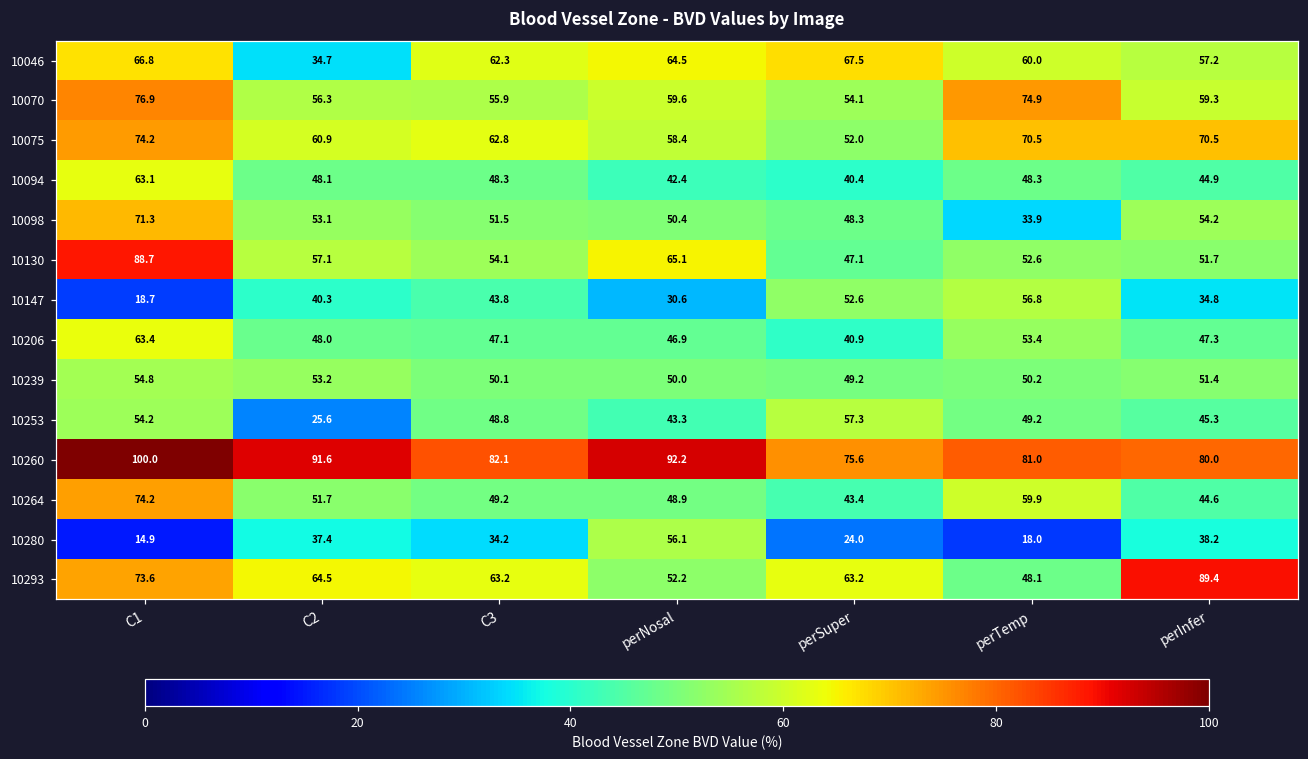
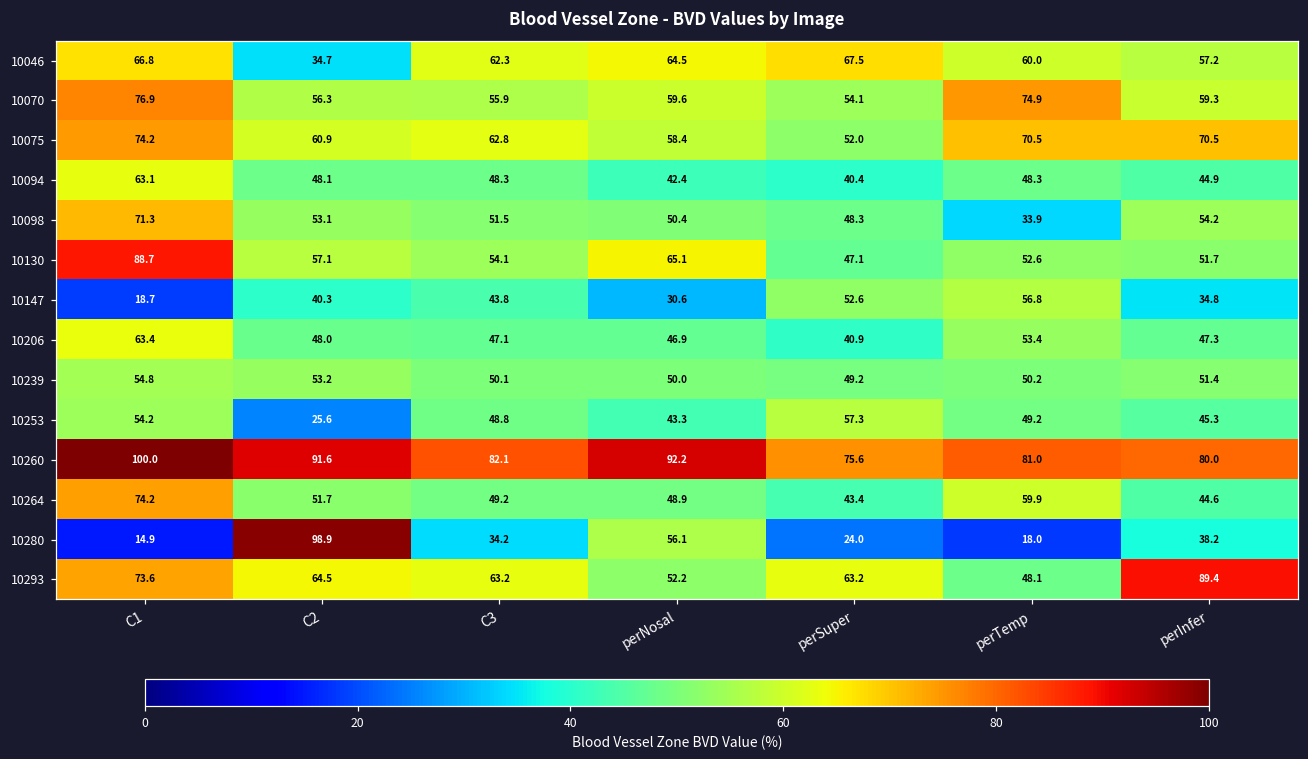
  {
    "10046": {
      "C1": 66.8,
      "C2": 34.7,
      "C3": 62.3,
      "perNosal": 64.5,
      "perSuper": 67.5,
      "perTemp": 60.0,
      "perInfer": 57.2
    },
    "10070": {
      "C1": 76.9,
      "C2": 56.3,
      "C3": 55.9,
      "perNosal": 59.6,
      "perSuper": 54.1,
      "perTemp": 74.9,
      "perInfer": 59.3
    },
    "10075": {
      "C1": 74.2,
      "C2": 60.9,
      "C3": 62.8,
      "perNosal": 58.4,
      "perSuper": 52.0,
      "perTemp": 70.5,
      "perInfer": 70.5
    },
    "10094": {
      "C1": 63.1,
      "C2": 48.1,
      "C3": 48.3,
      "perNosal": 42.4,
      "perSuper": 40.4,
      "perTemp": 48.3,
      "perInfer": 44.9
    },
    "10098": {
      "C1": 71.3,
      "C2": 53.1,
      "C3": 51.5,
      "perNosal": 50.4,
      "perSuper": 48.3,
      "perTemp": 33.9,
      "perInfer": 54.2
    },
    "10130": {
      "C1": 88.7,
      "C2": 57.1,
      "C3": 54.1,
      "perNosal": 65.1,
      "perSuper": 47.1,
      "perTemp": 52.6,
      "perInfer": 51.7
    },
    "10147": {
      "C1": 18.7,
      "C2": 40.3,
      "C3": 43.8,
      "perNosal": 30.6,
      "perSuper": 52.6,
      "perTemp": 56.8,
      "perInfer": 34.8
    },
    "10206": {
      "C1": 63.4,
      "C2": 48.0,
      "C3": 47.1,
      "perNosal": 46.9,
      "perSuper": 40.9,
      "perTemp": 53.4,
      "perInfer": 47.3
    },
    "10239": {
      "C1": 54.8,
      "C2": 53.2,
      "C3": 50.1,
      "perNosal": 50.0,
      "perSuper": 49.2,
      "perTemp": 50.2,
      "perInfer": 51.4
    },
    "10253": {
      "C1": 54.2,
      "C2": 25.6,
      "C3": 48.8,
      "perNosal": 43.3,
      "perSuper": 57.3,
      "perTemp": 49.2,
      "perInfer": 45.3
    },
    "10260": {
      "C1": 100.0,
      "C2": 91.6,
      "C3": 82.1,
      "perNosal": 92.2,
      "perSuper": 75.6,
      "perTemp": 81.0,
      "perInfer": 80.0
    },
    "10264": {
      "C1": 74.2,
      "C2": 51.7,
      "C3": 49.2,
      "perNosal": 48.9,
      "perSuper": 43.4,
      "perTemp": 59.9,
      "perInfer": 44.6
    },
    "10280": {
      "C1": 14.9,
-     "C2": 37.4,
+     "C2": 98.9,
      "C3": 34.2,
      "perNosal": 56.1,
      "perSuper": 24.0,
      "perTemp": 18.0,
      "perInfer": 38.2
    },
    "10293": {
      "C1": 73.6,
      "C2": 64.5,
      "C3": 63.2,
      "perNosal": 52.2,
      "perSuper": 63.2,
      "perTemp": 48.1,
      "perInfer": 89.4
    }
  }
